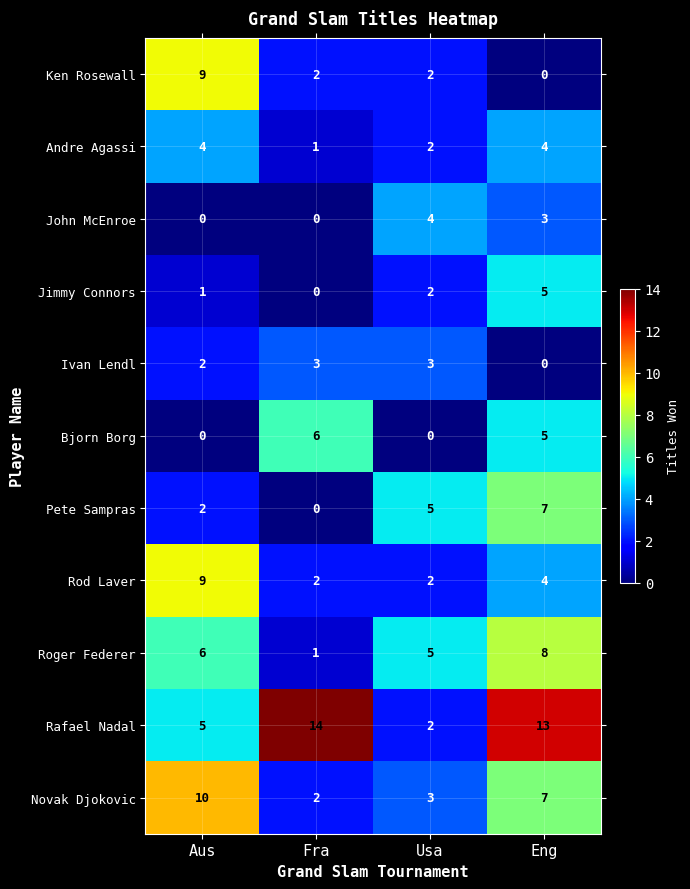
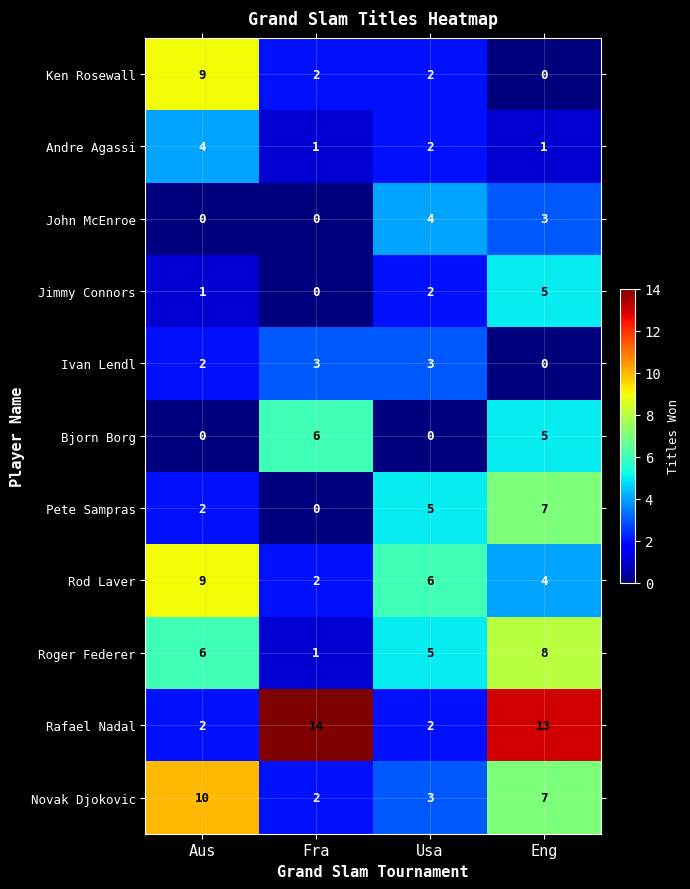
  {
    "Ken Rosewall": {
      "Aus": 9,
      "Fra": 2,
      "Usa": 2,
      "Eng": 0
    },
    "Andre Agassi": {
      "Aus": 4,
      "Fra": 1,
      "Usa": 2,
-     "Eng": 4
+     "Eng": 1
    },
    "John McEnroe": {
      "Aus": 0,
      "Fra": 0,
      "Usa": 4,
      "Eng": 3
    },
    "Jimmy Connors": {
      "Aus": 1,
      "Fra": 0,
      "Usa": 2,
      "Eng": 5
    },
    "Ivan Lendl": {
      "Aus": 2,
      "Fra": 3,
      "Usa": 3,
      "Eng": 0
    },
    "Bjorn Borg": {
      "Aus": 0,
      "Fra": 6,
      "Usa": 0,
      "Eng": 5
    },
    "Pete Sampras": {
      "Aus": 2,
      "Fra": 0,
      "Usa": 5,
      "Eng": 7
    },
    "Rod Laver": {
      "Aus": 9,
      "Fra": 2,
-     "Usa": 2,
+     "Usa": 6,
      "Eng": 4
    },
    "Roger Federer": {
      "Aus": 6,
      "Fra": 1,
      "Usa": 5,
      "Eng": 8
    },
    "Rafael Nadal": {
-     "Aus": 5,
+     "Aus": 2,
      "Fra": 14,
      "Usa": 2,
      "Eng": 13
    },
    "Novak Djokovic": {
      "Aus": 10,
      "Fra": 2,
      "Usa": 3,
      "Eng": 7
    }
  }
